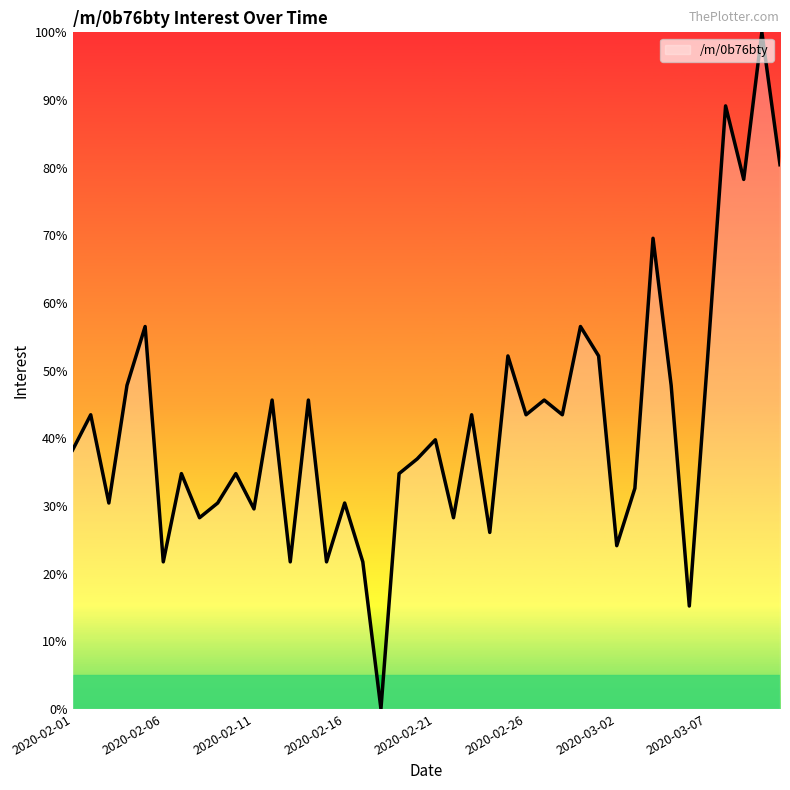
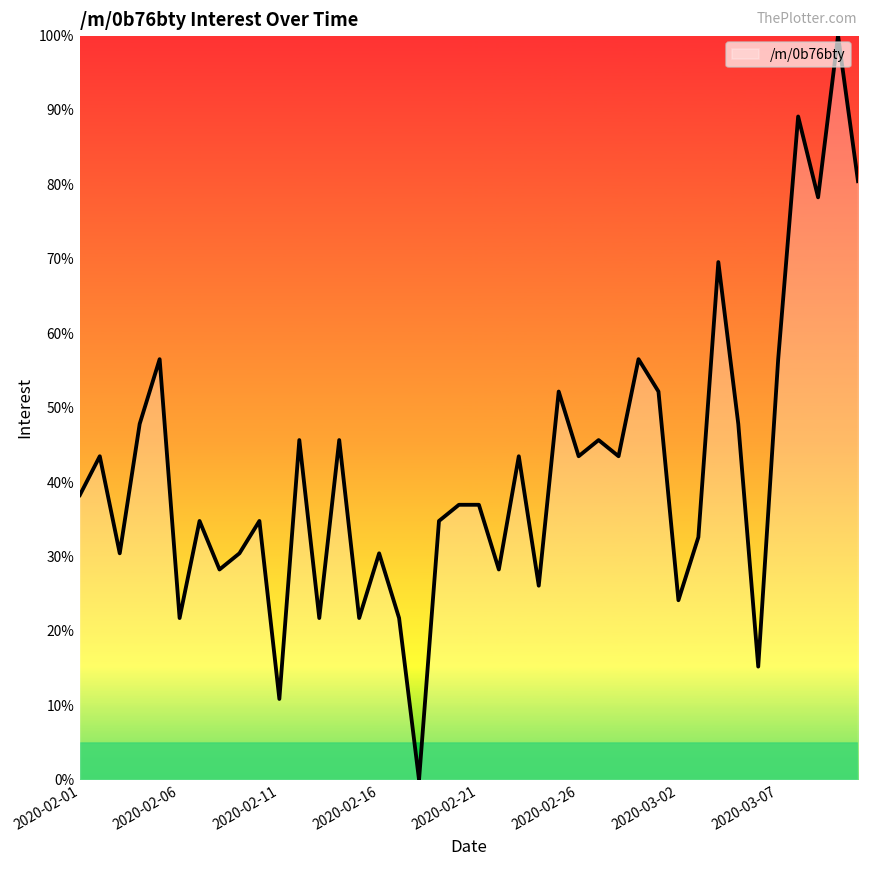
  {
    "2020-02-01": "38%",
    "2020-02-06": "22%",
-   "2020-02-11": "30%",
+   "2020-02-11": "11%",
    "2020-02-16": "30%",
-   "2020-02-21": "40%",
+   "2020-02-21": "37%",
    "2020-02-26": "43%",
    "2020-03-02": "24%",
-   "2020-03-07": "52%"
+   "2020-03-07": "57%"
  }
